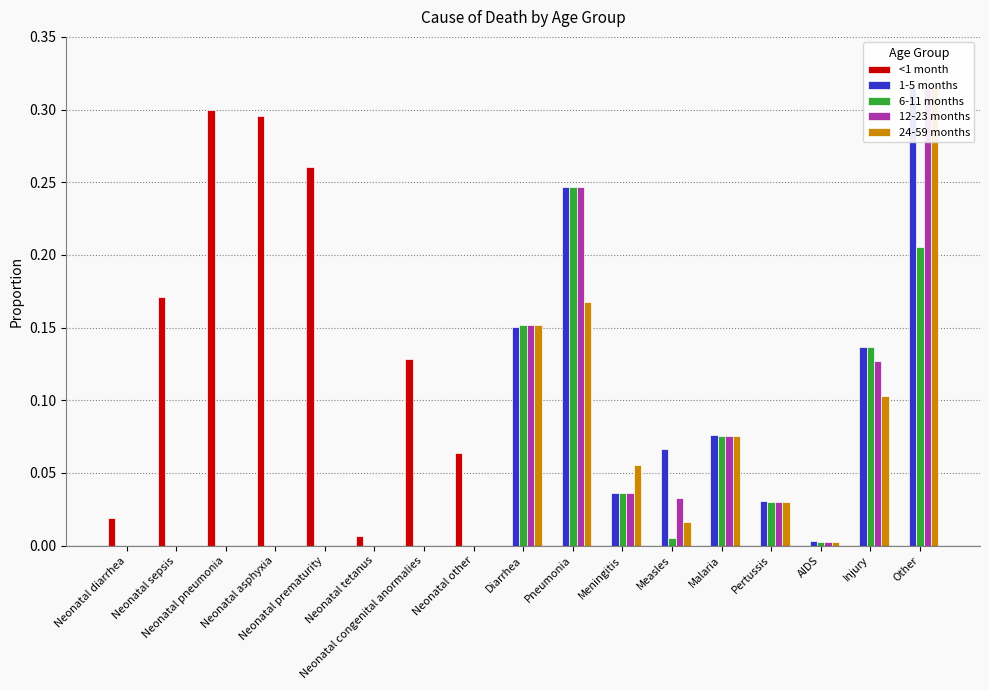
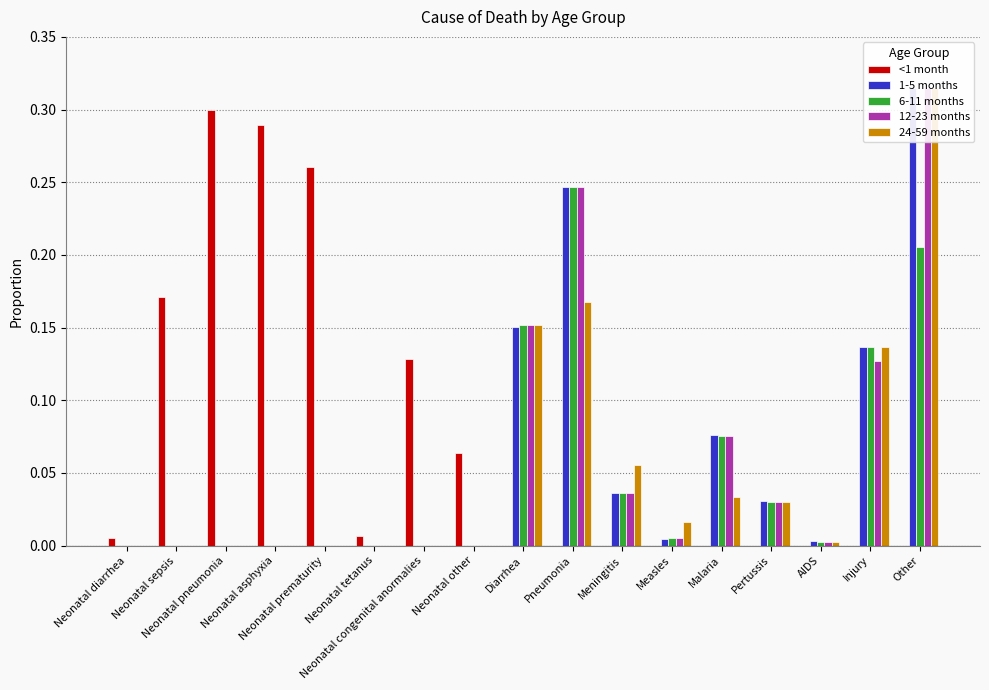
  {
    "<1 month": {
-     "Neonatal diarrhea": 0.019,
+     "Neonatal diarrhea": 0.006,
      "Neonatal sepsis": 0.171,
      "Neonatal pneumonia": 0.300,
-     "Neonatal asphyxia": 0.296,
+     "Neonatal asphyxia": 0.289,
      "Neonatal prematurity": 0.260,
      "Neonatal tetanus": 0.007,
      "Neonatal congenital anormalies": 0.129,
      "Neonatal other": 0.064,
      "Diarrhea": 0.000,
      "Pneumonia": 0.000,
      "Meningitis": 0.000,
      "Measles": 0.000,
      "Malaria": 0.000,
      "Pertussis": 0.000,
      "AIDS": 0.000,
      "Injury": 0.000,
      "Other": 0.000
    },
    "1-5 months": {
      "Neonatal diarrhea": 0.000,
      "Neonatal sepsis": 0.000,
      "Neonatal pneumonia": 0.000,
      "Neonatal asphyxia": 0.000,
      "Neonatal prematurity": 0.000,
      "Neonatal tetanus": 0.000,
      "Neonatal congenital anormalies": 0.000,
      "Neonatal other": 0.000,
      "Diarrhea": 0.151,
      "Pneumonia": 0.247,
      "Meningitis": 0.036,
-     "Measles": 0.067,
+     "Measles": 0.005,
      "Malaria": 0.076,
      "Pertussis": 0.031,
      "AIDS": 0.004,
      "Injury": 0.137
    },
    "6-11 months": {
      "Neonatal diarrhea": 0.000,
      "Neonatal sepsis": 0.000,
      "Neonatal pneumonia": 0.000,
      "Neonatal asphyxia": 0.000,
      "Neonatal prematurity": 0.000,
      "Neonatal tetanus": 0.000,
      "Neonatal congenital anormalies": 0.000,
      "Neonatal other": 0.000,
      "Diarrhea": 0.152,
      "Pneumonia": 0.247,
      "Meningitis": 0.036,
      "Measles": 0.005,
      "Malaria": 0.076,
      "Pertussis": 0.030,
      "AIDS": 0.002,
      "Injury": 0.137,
      "Other": 0.206
    },
    "12-23 months": {
      "Neonatal diarrhea": 0.000,
      "Neonatal sepsis": 0.000,
      "Neonatal pneumonia": 0.000,
      "Neonatal asphyxia": 0.000,
      "Neonatal prematurity": 0.000,
      "Neonatal tetanus": 0.000,
      "Neonatal congenital anormalies": 0.000,
      "Neonatal other": 0.000,
      "Diarrhea": 0.152,
      "Pneumonia": 0.247,
      "Meningitis": 0.036,
-     "Measles": 0.033,
+     "Measles": 0.005,
      "Malaria": 0.076,
      "Pertussis": 0.030,
      "AIDS": 0.002,
      "Injury": 0.127
    },
    "24-59 months": {
      "Neonatal diarrhea": 0.000,
      "Neonatal sepsis": 0.000,
      "Neonatal pneumonia": 0.000,
      "Neonatal asphyxia": 0.000,
      "Neonatal prematurity": 0.000,
      "Neonatal tetanus": 0.000,
      "Neonatal congenital anormalies": 0.000,
      "Neonatal other": 0.000,
      "Diarrhea": 0.152,
      "Pneumonia": 0.167,
      "Meningitis": 0.055,
      "Measles": 0.016,
-     "Malaria": 0.076,
+     "Malaria": 0.033,
      "Pertussis": 0.030,
      "AIDS": 0.002,
-     "Injury": 0.103
+     "Injury": 0.137
    }
  }
